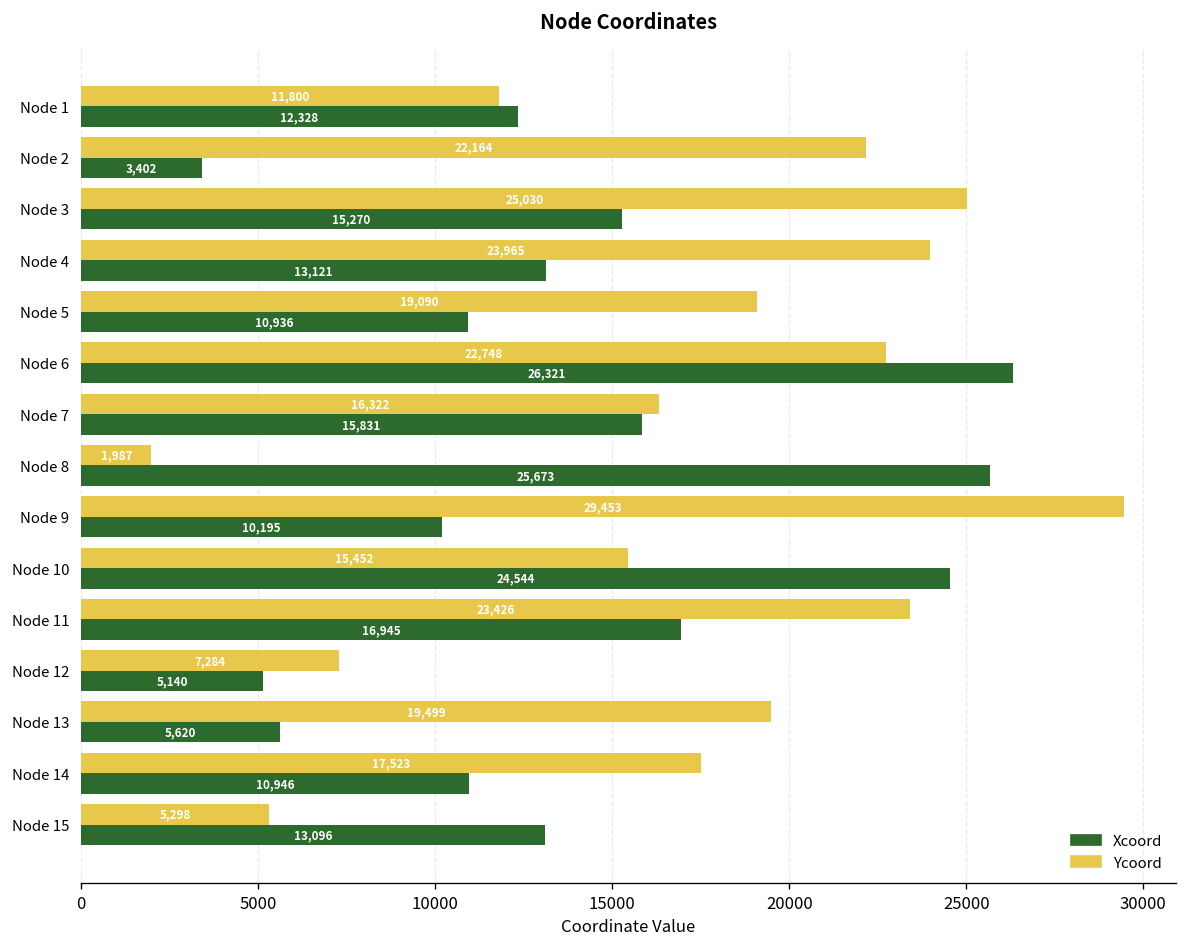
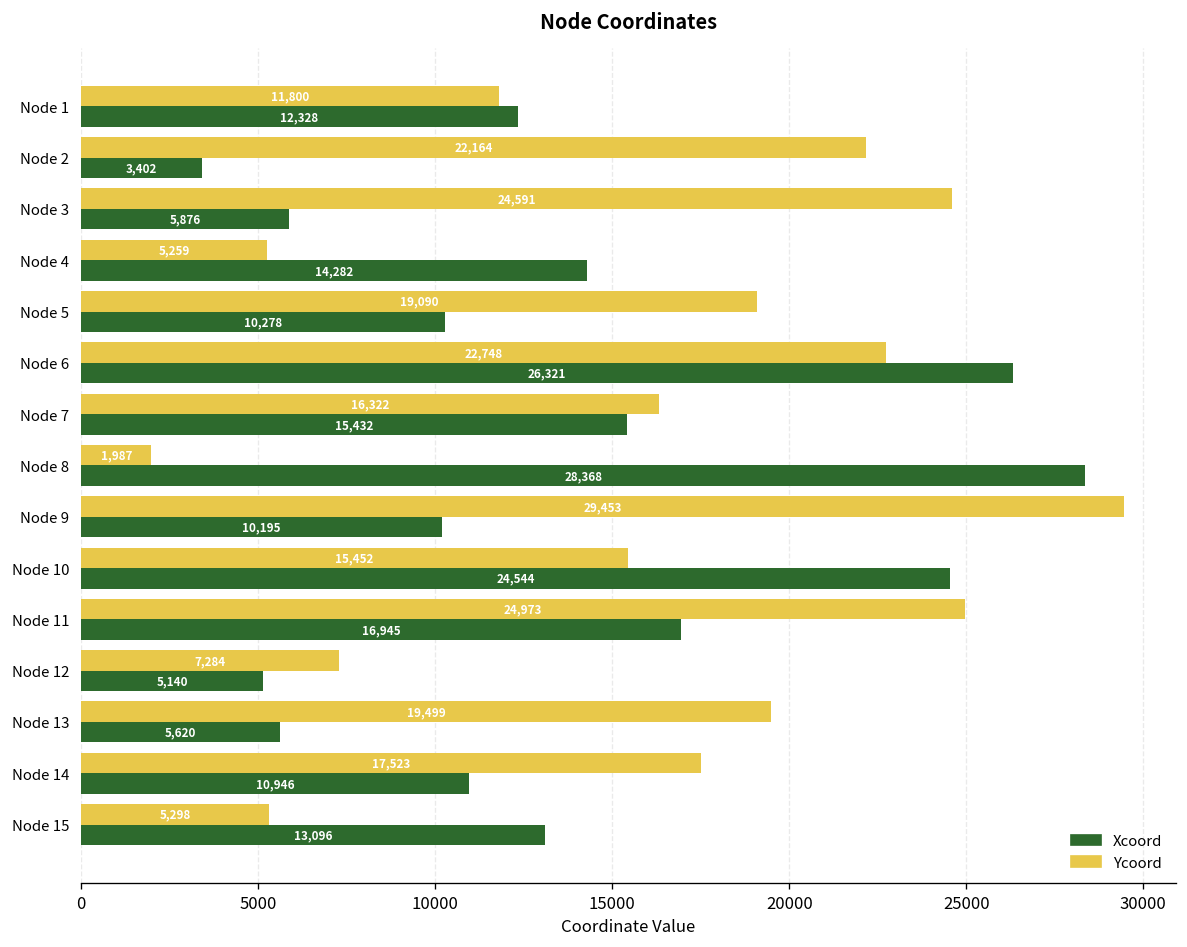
  {
    "Xcoord": {
      "Node 1": "12,328",
      "Node 2": "3,402",
-     "Node 3": "15,270",
-     "Node 4": "13,121",
-     "Node 5": "10,936",
+     "Node 3": "5,876",
+     "Node 4": "14,282",
+     "Node 5": "10,278",
      "Node 6": "26,321",
-     "Node 7": "15,831",
-     "Node 8": "25,673",
+     "Node 7": "15,432",
+     "Node 8": "28,368",
      "Node 9": "10,195",
      "Node 10": "24,544",
      "Node 11": "16,945",
      "Node 12": "5,140",
      "Node 13": "5,620",
      "Node 14": "10,946",
      "Node 15": "13,096"
    },
    "Ycoord": {
      "Node 1": "11,800",
      "Node 2": "22,164",
-     "Node 3": "25,030",
-     "Node 4": "23,965",
+     "Node 3": "24,591",
+     "Node 4": "5,259",
      "Node 5": "19,090",
      "Node 6": "22,748",
      "Node 7": "16,322",
      "Node 8": "1,987",
      "Node 9": "29,453",
      "Node 10": "15,452",
-     "Node 11": "23,426",
+     "Node 11": "24,973",
      "Node 12": "7,284",
      "Node 13": "19,499",
      "Node 14": "17,523",
      "Node 15": "5,298"
    }
  }
